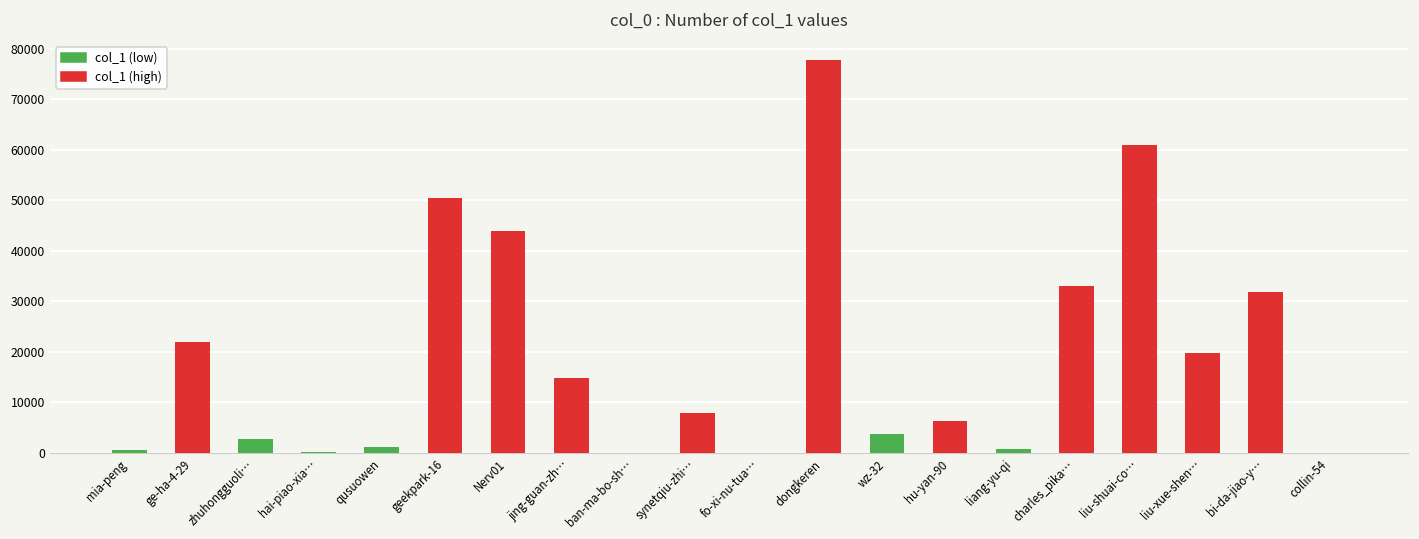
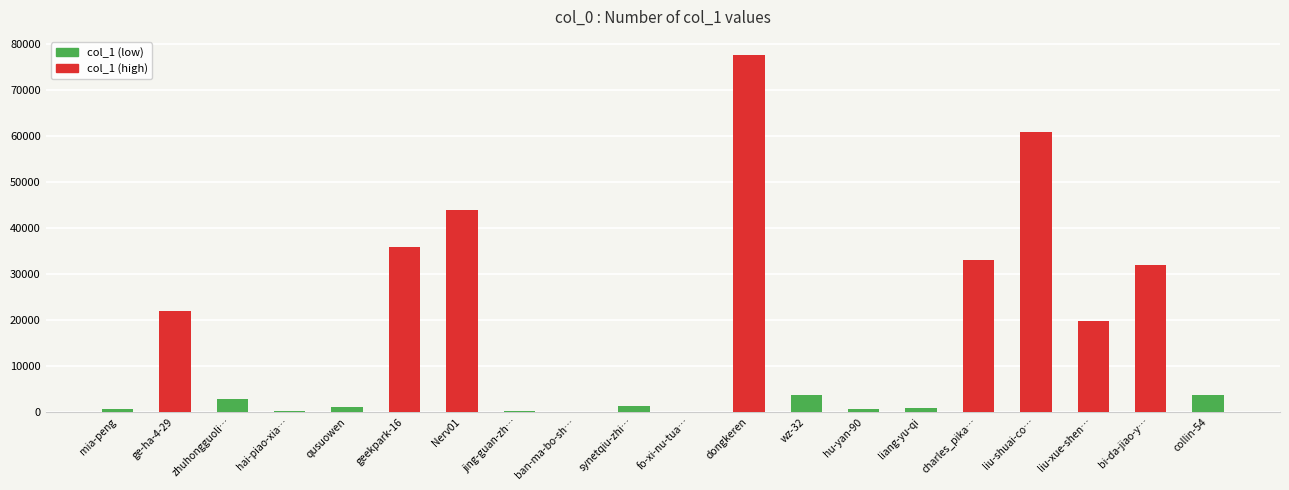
  {
    "mia-peng": 1000,
    "ge-ha-4-29": 22000,
    "zhuhongguoli…": 3000,
    "qusuowen": 1000,
-   "geekpark-16": 50000,
+   "geekpark-16": 36000,
    "Nerv01": 44000,
-   "jing-guan-zh…": 15000,
-   "synetqiu-zhi…": 8000,
+   "jing-guan-zh…": 0,
+   "synetqiu-zhi…": 1000,
    "dongkeren": 78000,
    "wz-32": 4000,
-   "hu-yan-90": 6000,
+   "hu-yan-90": 1000,
    "liang-yu-qi": 1000,
    "charles_pika…": 33000,
    "liu-shuai-co…": 61000,
    "liu-xue-shen…": 20000,
    "bi-da-jiao-y…": 32000,
-   "collin-54": 0
+   "collin-54": 4000
  }
